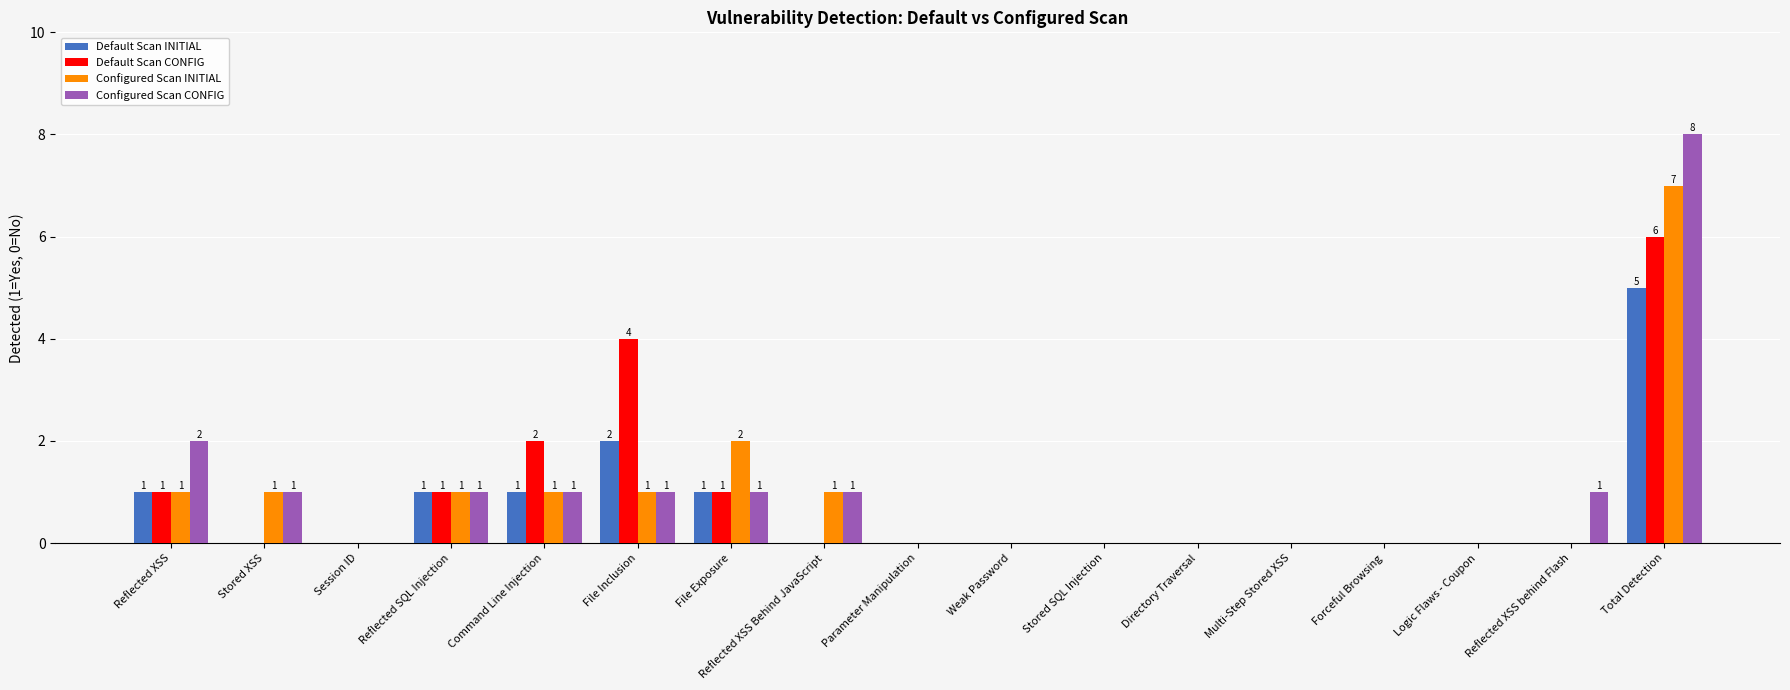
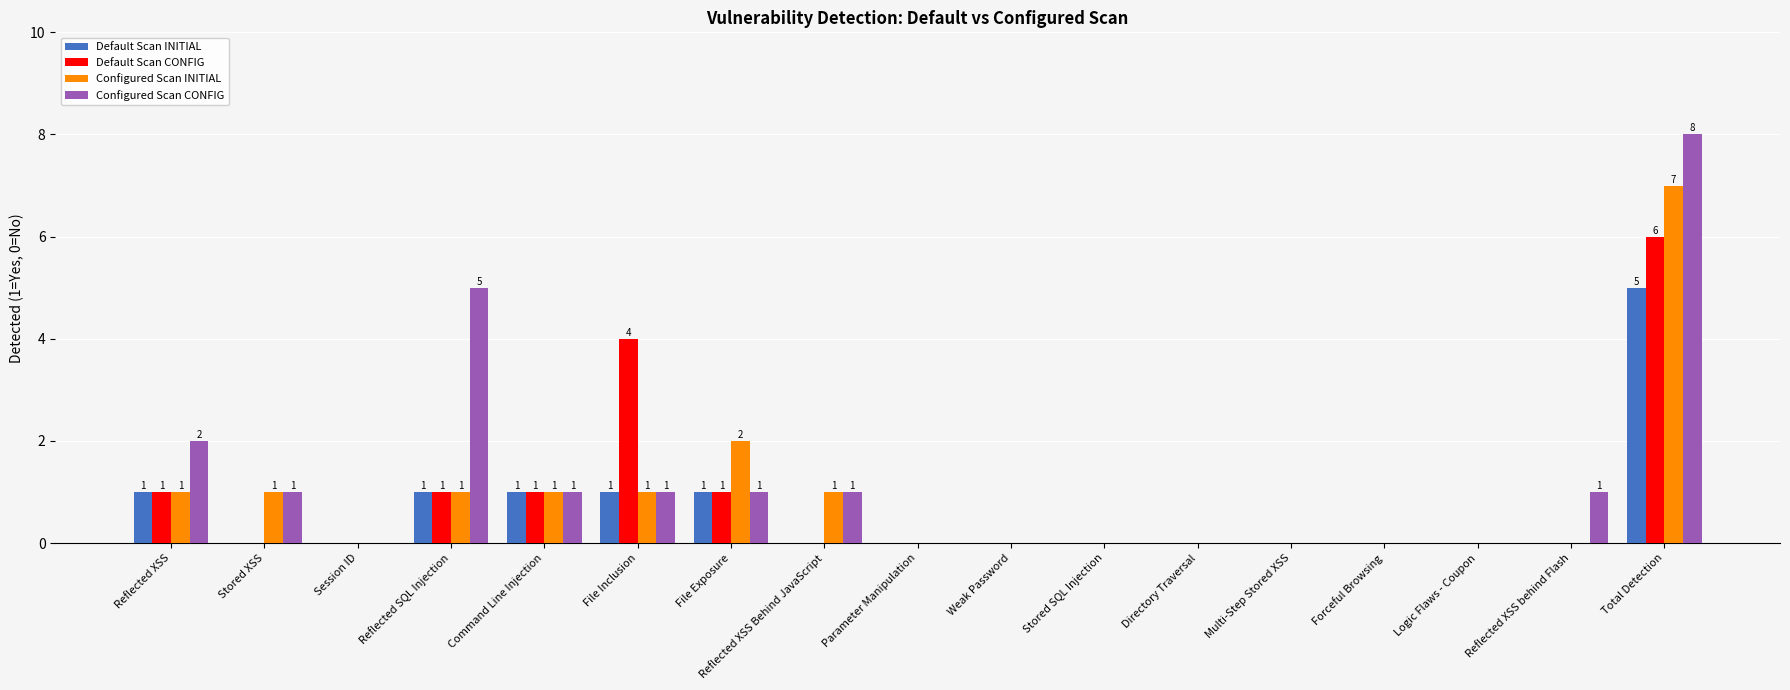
  {
    "Default Scan INITIAL": {
      "Reflected XSS": 1,
      "Reflected SQL Injection": 1,
      "Command Line Injection": 1,
-     "File Inclusion": 2,
+     "File Inclusion": 1,
      "File Exposure": 1,
      "Total Detection": 5
    },
    "Default Scan CONFIG": {
      "Reflected XSS": 1,
      "Reflected SQL Injection": 1,
-     "Command Line Injection": 2,
+     "Command Line Injection": 1,
      "File Inclusion": 4,
      "File Exposure": 1,
      "Total Detection": 6
    },
    "Configured Scan INITIAL": {
      "Reflected XSS": 1,
      "Stored XSS": 1,
      "Reflected SQL Injection": 1,
      "Command Line Injection": 1,
      "File Inclusion": 1,
      "File Exposure": 2,
      "Reflected XSS Behind JavaScript": 1,
      "Total Detection": 7
    },
    "Configured Scan CONFIG": {
      "Reflected XSS": 2,
      "Stored XSS": 1,
-     "Reflected SQL Injection": 1,
+     "Reflected SQL Injection": 5,
      "Command Line Injection": 1,
      "File Inclusion": 1,
      "File Exposure": 1,
      "Reflected XSS Behind JavaScript": 1,
      "Reflected XSS behind Flash": 1,
      "Total Detection": 8
    }
  }
